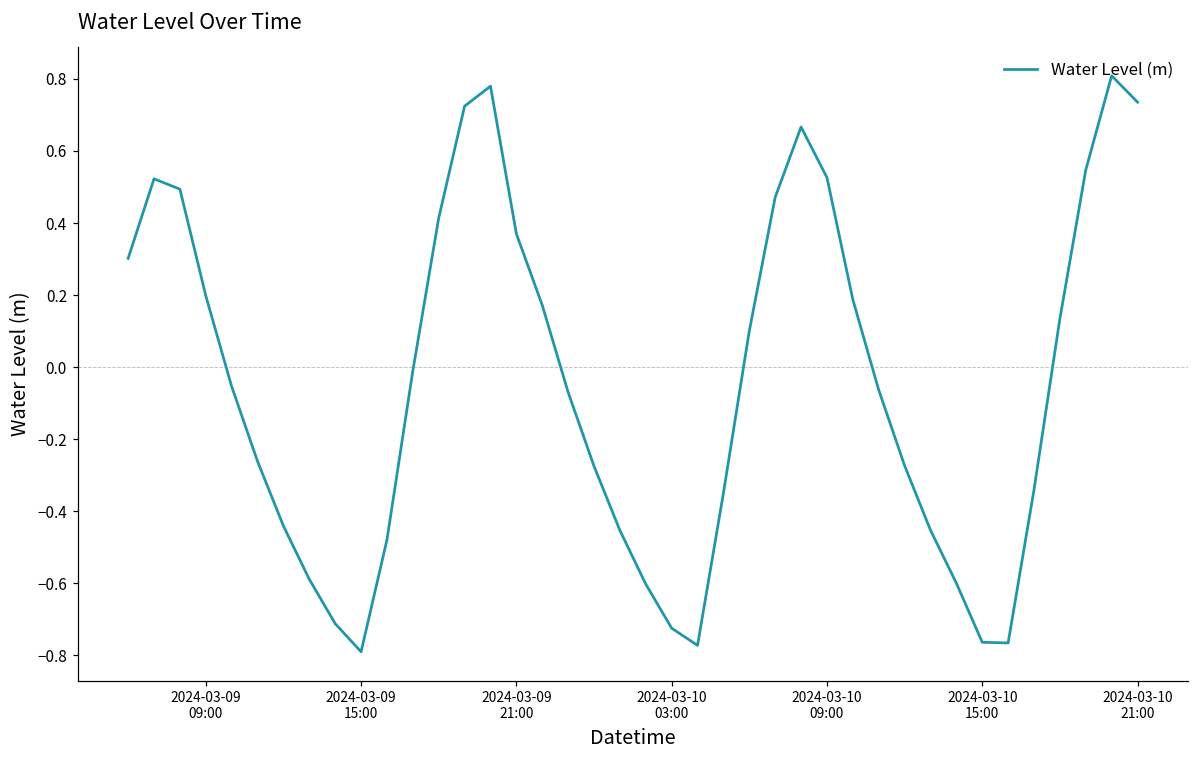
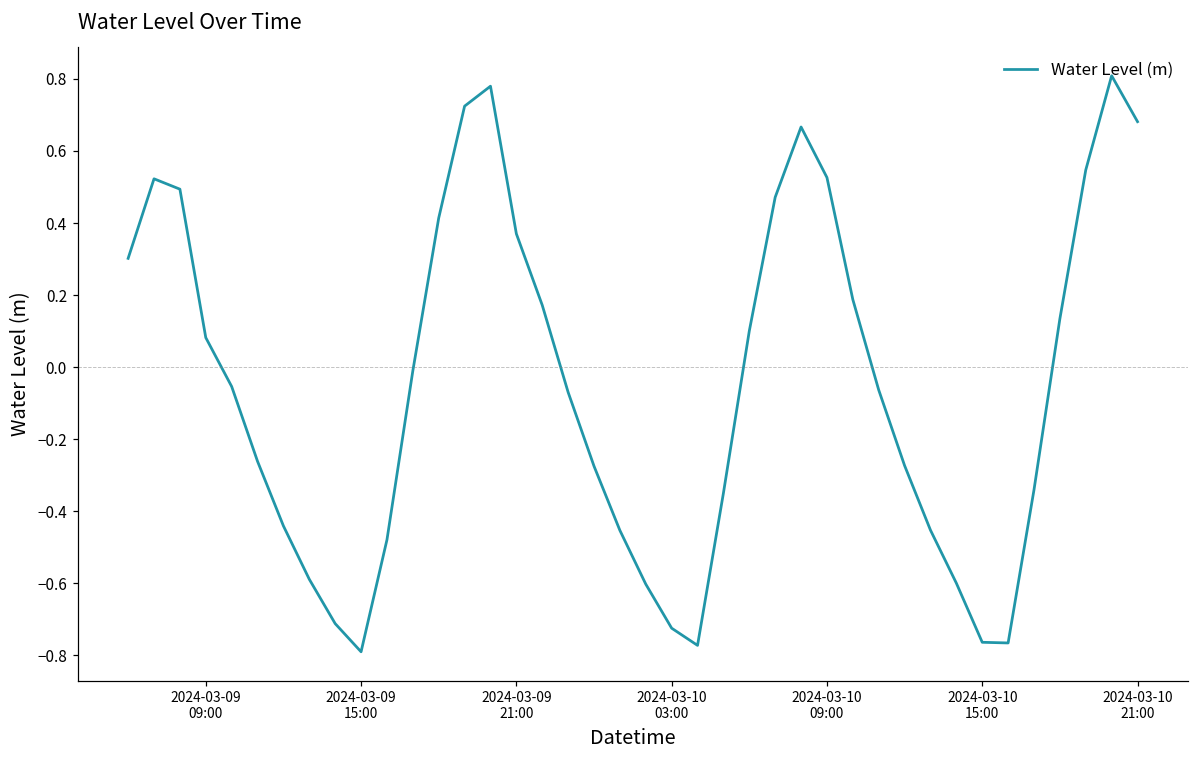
  {
-   "2024-03-09 09:00": 0.20,
+   "2024-03-09 09:00": 0.08,
    "2024-03-09 15:00": -0.79,
    "2024-03-09 21:00": 0.37,
    "2024-03-10 03:00": -0.72,
    "2024-03-10 09:00": 0.53,
    "2024-03-10 15:00": -0.76,
-   "2024-03-10 21:00": 0.74
+   "2024-03-10 21:00": 0.68
  }
